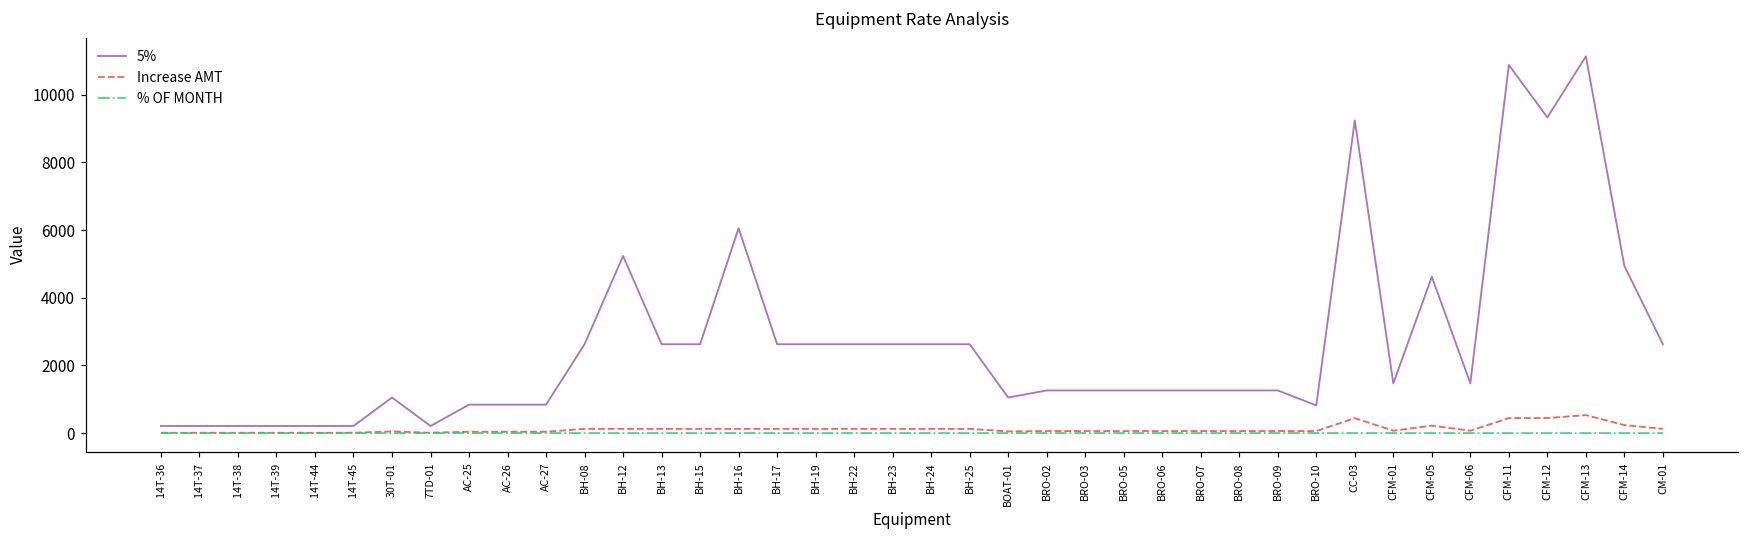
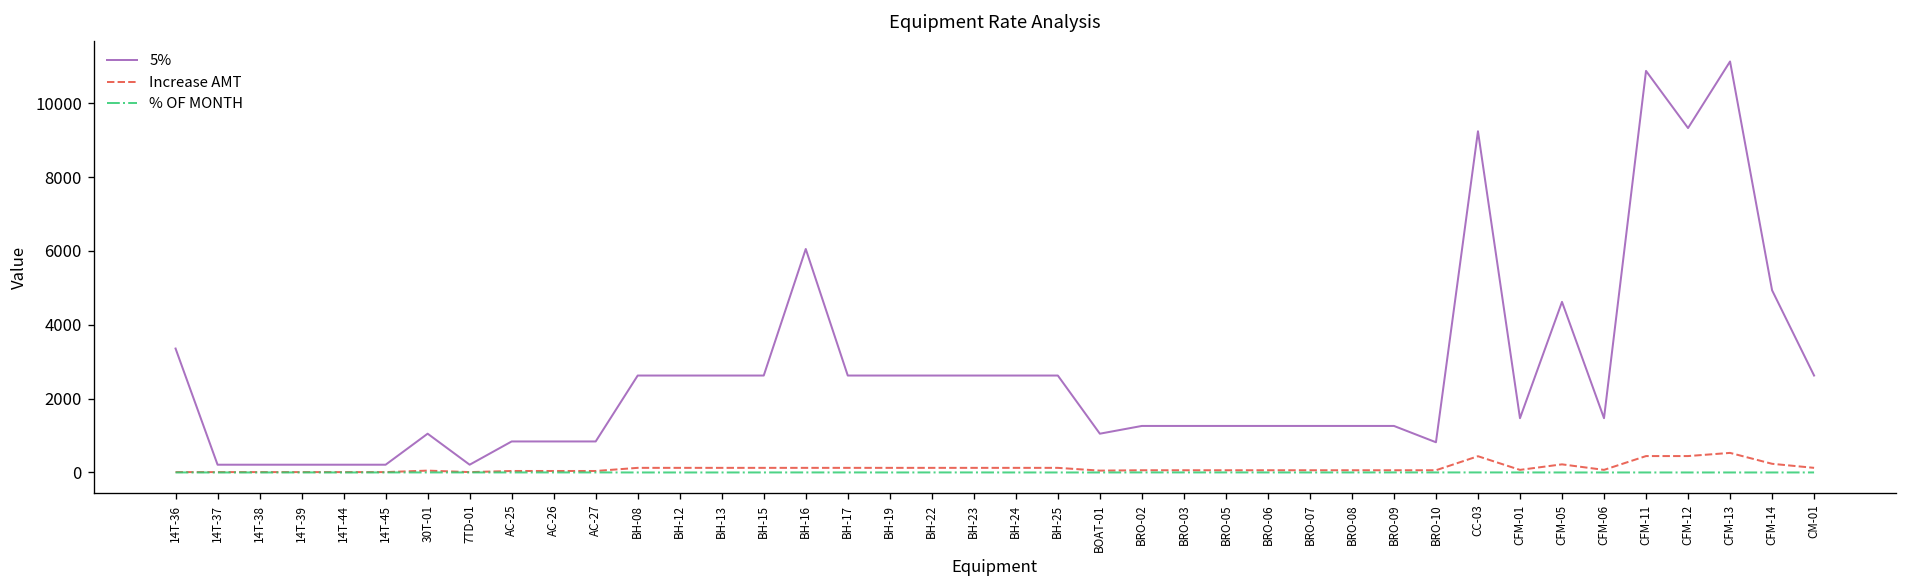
  {
    "5%": {
-     "14T-36": 200,
+     "14T-36": 3400,
      "14T-37": 200,
      "14T-38": 200,
      "14T-39": 200,
      "14T-44": 200,
      "14T-45": 200,
      "30T-01": 1100,
      "7TD-01": 200,
      "AC-25": 800,
      "AC-26": 800,
      "AC-27": 800,
      "BH-08": 2600,
-     "BH-12": 5200,
+     "BH-12": 2600,
      "BH-13": 2600,
      "BH-15": 2600,
      "BH-16": 6100,
      "BH-17": 2600,
      "BH-19": 2600,
      "BH-22": 2600,
      "BH-23": 2600,
      "BH-24": 2600,
      "BH-25": 2600,
      "BOAT-01": 1100,
      "BRO-02": 1300,
      "BRO-03": 1300,
      "BRO-05": 1300,
      "BRO-06": 1300,
      "BRO-07": 1300,
      "BRO-08": 1300,
      "BRO-09": 1300,
      "BRO-10": 800,
      "CC-03": 9200,
      "CFM-01": 1500,
      "CFM-05": 4600,
      "CFM-06": 1500,
      "CFM-11": 10900,
      "CFM-12": 9300,
      "CFM-13": 11100,
      "CFM-14": 4900,
      "CM-01": 2600
    },
    "Increase AMT": {
      "BH-08": 100,
      "BH-12": 100,
      "BH-13": 100,
      "BH-15": 100,
      "BH-16": 100,
      "BH-17": 100,
      "BH-19": 100,
      "BH-22": 100,
      "BH-23": 100,
      "BH-24": 100,
      "BH-25": 100,
      "CC-03": 400,
      "CFM-05": 200,
      "CFM-11": 400,
      "CFM-12": 400,
      "CFM-13": 500,
      "CFM-14": 200,
      "CM-01": 100
    },
    "% OF MONTH": {
      "BH-08": 0,
      "BH-12": 0,
      "BH-13": 0,
      "BH-15": 0,
      "BH-16": 0,
      "BH-17": 0,
      "BH-19": 0,
      "BH-22": 0,
      "BH-23": 0,
      "BH-24": 0,
      "BH-25": 0,
      "CC-03": 0,
      "CFM-05": 0,
      "CFM-11": 0,
      "CFM-12": 0,
      "CFM-13": 0,
      "CFM-14": 0,
      "CM-01": 0
    }
  }
